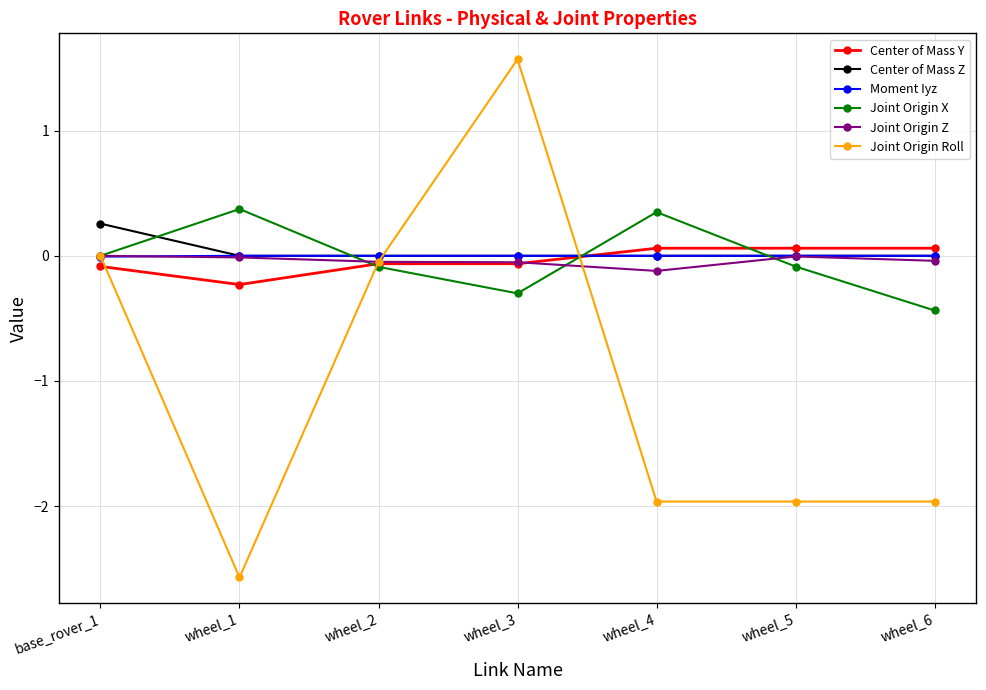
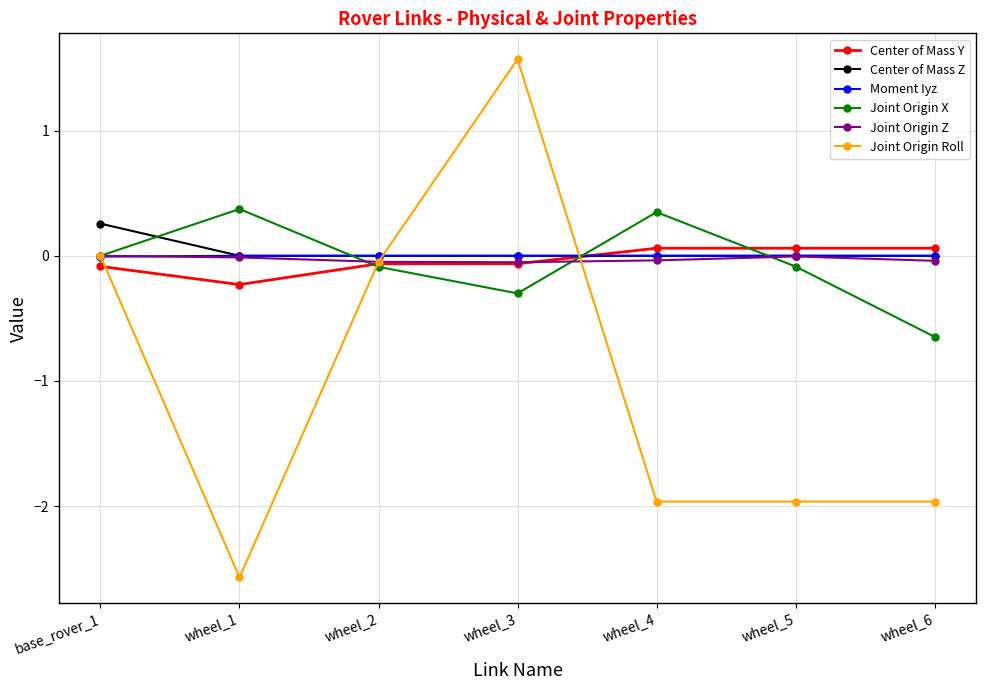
  {
    "Center of Mass Y": {
      "base_rover_1": -0.08,
      "wheel_1": -0.23,
      "wheel_4": 0.06,
      "wheel_5": 0.06,
      "wheel_6": 0.06
    },
    "Center of Mass Z": {
      "base_rover_1": 0.26
    },
    "Joint Origin X": {
      "wheel_1": 0.37,
      "wheel_2": -0.09,
      "wheel_3": -0.30,
      "wheel_4": 0.35,
      "wheel_5": -0.09,
-     "wheel_6": -0.44
+     "wheel_6": -0.65
    },
    "Joint Origin Z": {
-     "wheel_4": -0.12,
+     "wheel_4": -0.04,
      "wheel_6": -0.04
    },
    "Joint Origin Roll": {
      "wheel_1": -2.57,
      "wheel_3": 1.57,
      "wheel_4": -1.96,
      "wheel_5": -1.96,
      "wheel_6": -1.96
    }
  }
